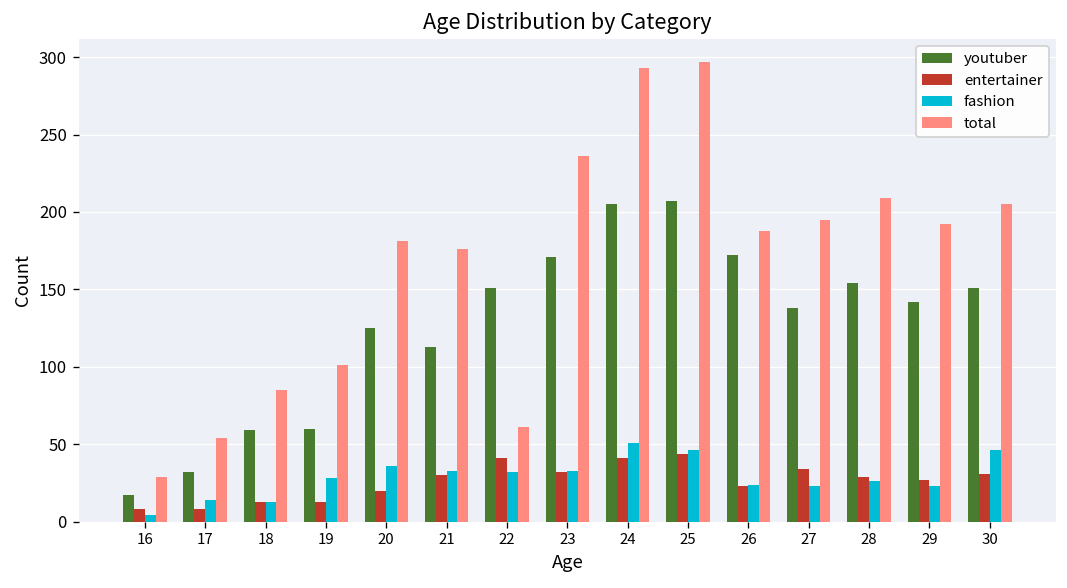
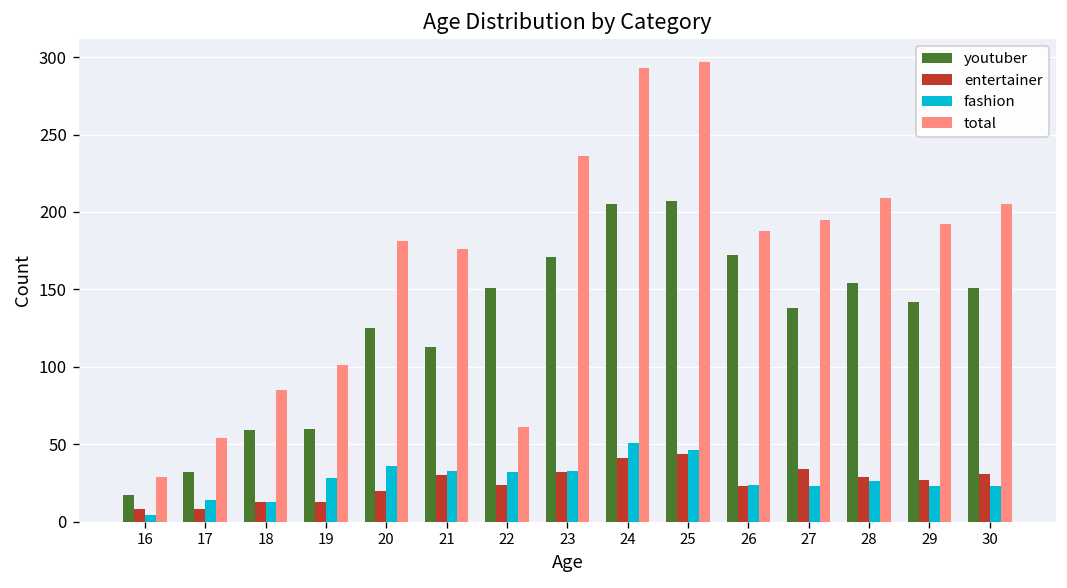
  {
    "youtuber": {
      "16": 17,
      "17": 32,
      "18": 59,
      "19": 60,
      "20": 125,
      "21": 113,
      "22": 151,
      "23": 171,
      "24": 205,
      "25": 207,
      "26": 172,
      "27": 138,
      "28": 154,
      "29": 142,
      "30": 151
    },
    "entertainer": {
      "16": 8,
      "17": 8,
      "18": 13,
      "19": 13,
      "20": 20,
      "21": 30,
-     "22": 41,
+     "22": 24,
      "23": 32,
      "24": 41,
      "25": 44,
      "26": 23,
      "27": 34,
      "28": 29,
      "29": 27,
      "30": 31
    },
    "fashion": {
      "16": 4,
      "17": 14,
      "18": 13,
      "19": 28,
      "20": 36,
      "21": 33,
      "22": 32,
      "23": 33,
      "24": 51,
      "25": 46,
      "26": 24,
      "27": 23,
      "28": 26,
      "29": 23,
-     "30": 46
+     "30": 23
    },
    "total": {
      "16": 29,
      "17": 54,
      "18": 85,
      "19": 101,
      "20": 181,
      "21": 176,
      "22": 61,
      "23": 236,
      "24": 293,
      "25": 297,
      "26": 188,
      "27": 195,
      "28": 209,
      "29": 192,
      "30": 205
    }
  }
